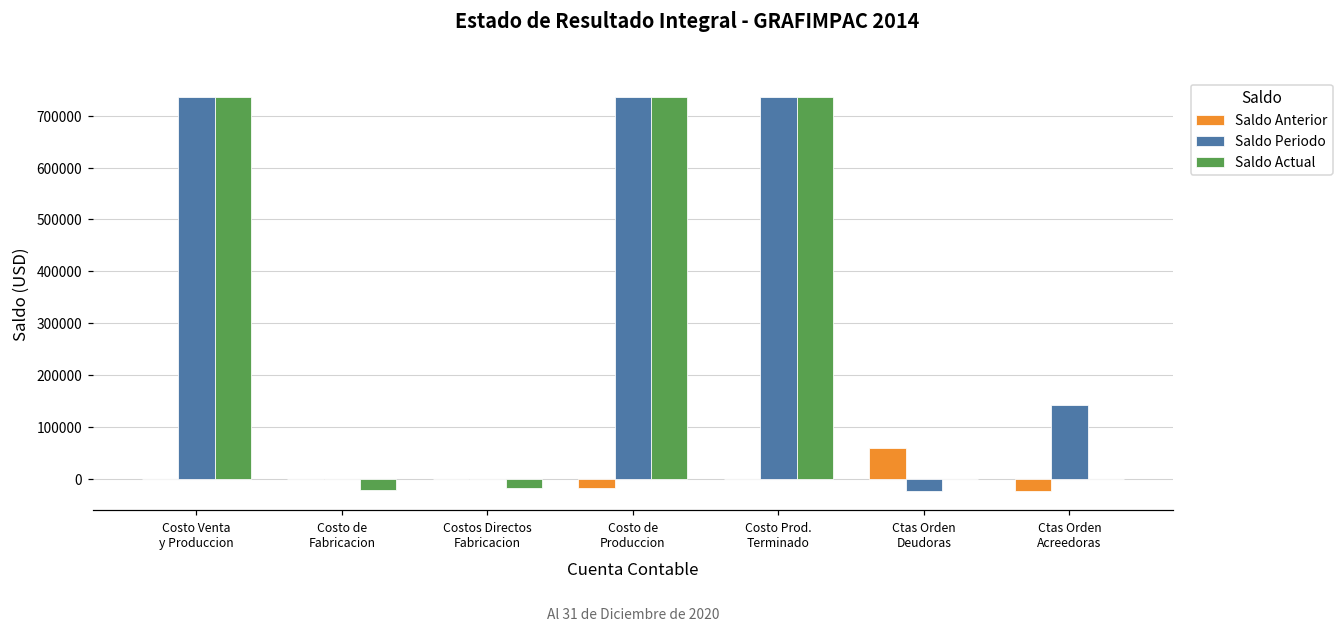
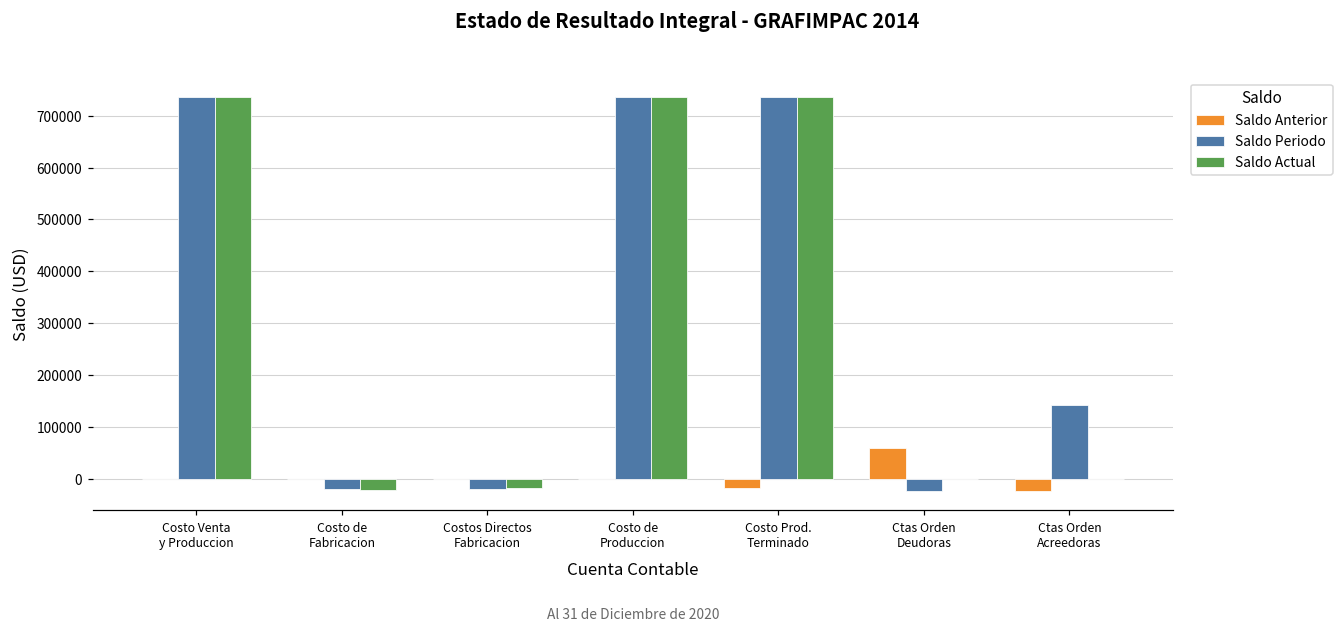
  {
    "Saldo Anterior": {
      "Costo de Fabricacion": 0,
      "Costos Directos Fabricacion": 0,
-     "Costo de Produccion": -20000,
-     "Costo Prod. Terminado": 0,
+     "Costo de Produccion": 0,
+     "Costo Prod. Terminado": -20000,
      "Ctas Orden Deudoras": 60000,
      "Ctas Orden Acreedoras": -20000
    },
    "Saldo Periodo": {
      "Costo Venta y Produccion": 740000,
-     "Costo de Fabricacion": 0,
-     "Costos Directos Fabricacion": 0,
+     "Costo de Fabricacion": -20000,
+     "Costos Directos Fabricacion": -20000,
      "Costo de Produccion": 740000,
      "Costo Prod. Terminado": 740000,
      "Ctas Orden Deudoras": -20000,
      "Ctas Orden Acreedoras": 140000
    },
    "Saldo Actual": {
      "Costo Venta y Produccion": 740000,
      "Costo de Fabricacion": -20000,
      "Costos Directos Fabricacion": -20000,
      "Costo de Produccion": 740000,
      "Costo Prod. Terminado": 740000,
      "Ctas Orden Deudoras": 0,
      "Ctas Orden Acreedoras": 0
    }
  }
